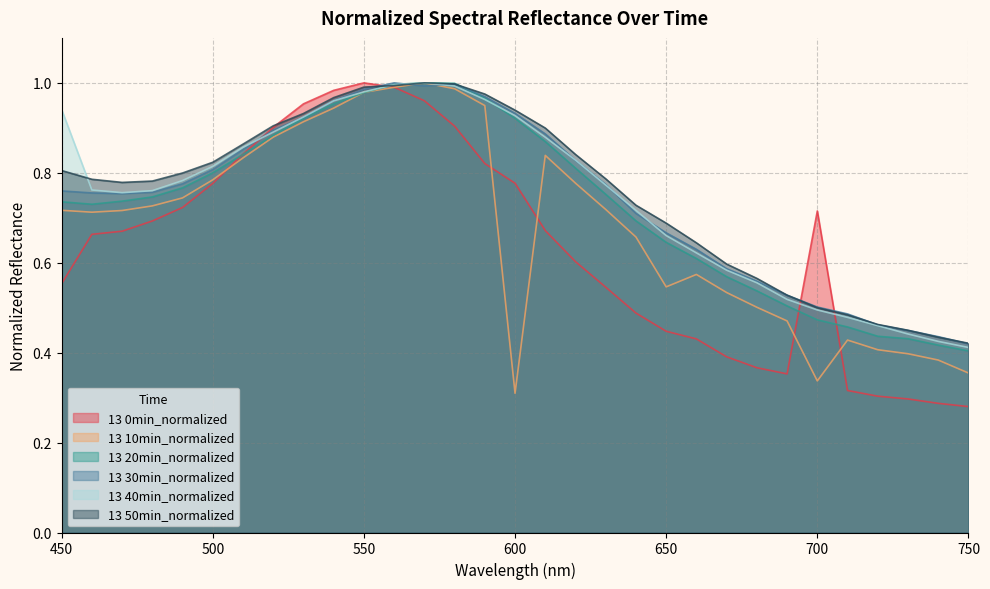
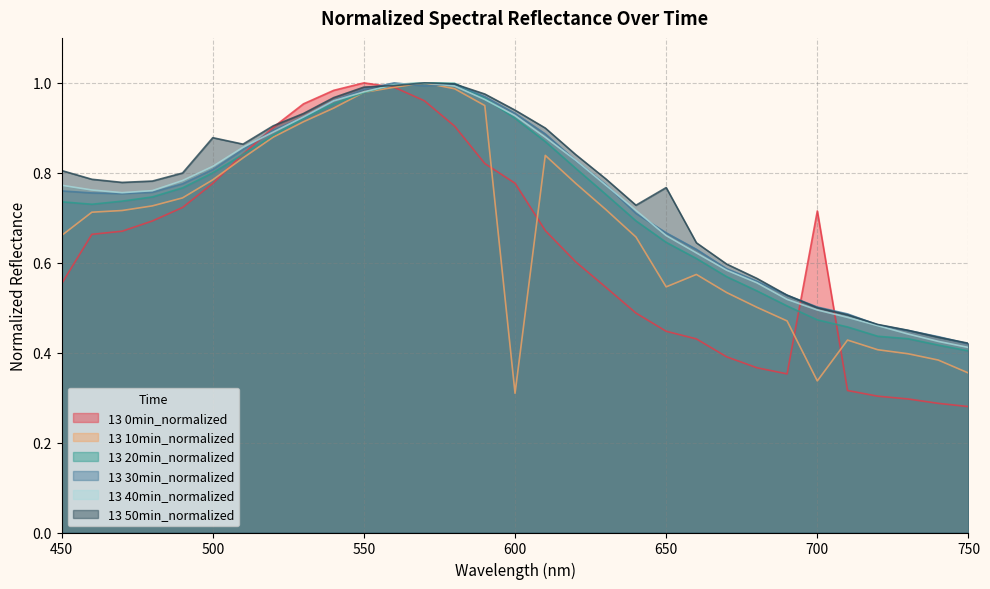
  {
    "13 0min_normalized": {
      "450": 0.55,
      "500": 0.78,
      "550": 1.00,
      "600": 0.78,
      "650": 0.45,
      "700": 0.72,
      "750": 0.28
    },
    "13 10min_normalized": {
-     "450": 0.72,
+     "450": 0.66,
      "500": 0.78,
      "600": 0.31,
      "650": 0.55,
      "700": 0.34,
      "750": 0.35
    },
    "13 40min_normalized": {
-     "450": 0.94,
+     "450": 0.77,
      "500": 0.81,
      "650": 0.66,
      "750": 0.41
    },
    "13 50min_normalized": {
      "450": 0.80,
-     "500": 0.82,
+     "500": 0.88,
      "600": 0.94,
-     "650": 0.69
+     "650": 0.77
    }
  }
